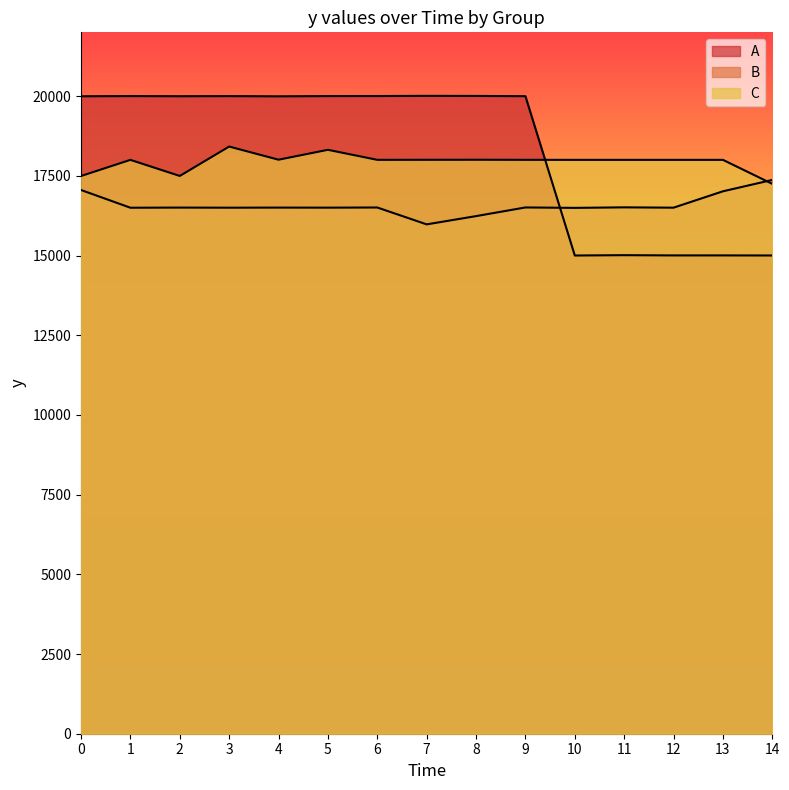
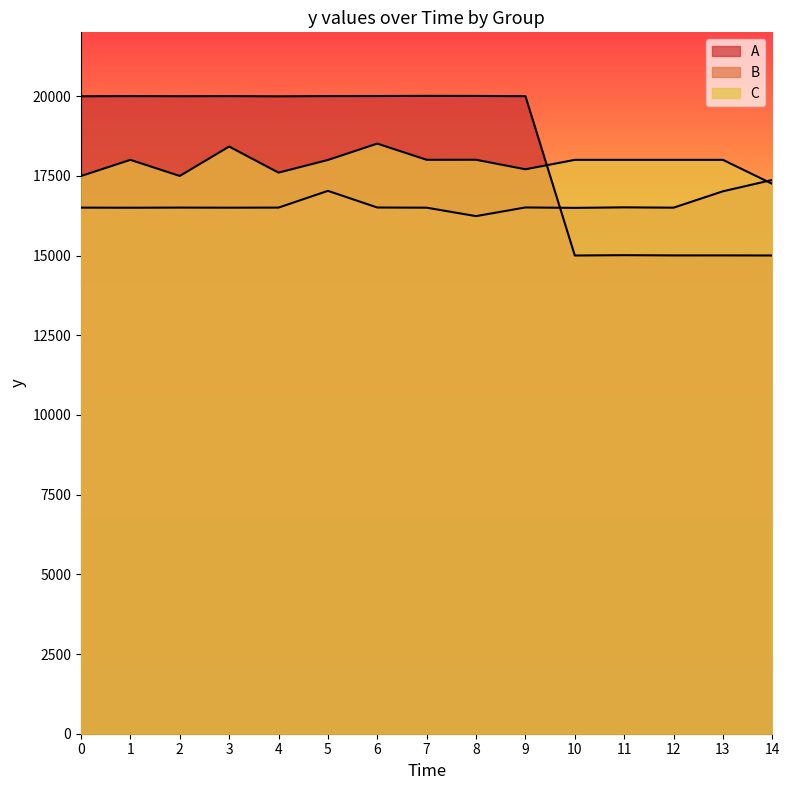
  {
    "A": {
      "0": 20000,
      "1": 20000,
      "2": 20000,
      "3": 20000,
      "4": 20000,
      "5": 20000,
      "6": 20000,
      "7": 20000,
      "8": 20000,
      "9": 20000,
      "10": 15000,
      "11": 15000,
      "12": 15000,
      "13": 15000,
      "14": 15000
    },
    "B": {
-     "0": 17100,
+     "0": 16500,
      "1": 16500,
      "2": 16500,
      "3": 16500,
      "4": 16500,
-     "5": 16500,
+     "5": 17000,
      "6": 16500,
-     "7": 16000,
+     "7": 16500,
      "8": 16200,
      "9": 16500,
      "10": 16500,
      "11": 16500,
      "12": 16500,
      "13": 17000,
      "14": 17400
    },
    "C": {
      "0": 17500,
      "1": 18000,
      "2": 17500,
      "3": 18400,
-     "4": 18000,
-     "5": 18300,
-     "6": 18000,
+     "4": 17600,
+     "5": 18000,
+     "6": 18500,
      "7": 18000,
      "8": 18000,
-     "9": 18000,
+     "9": 17700,
      "10": 18000,
      "11": 18000,
      "12": 18000,
      "13": 18000,
      "14": 17200
    }
  }
